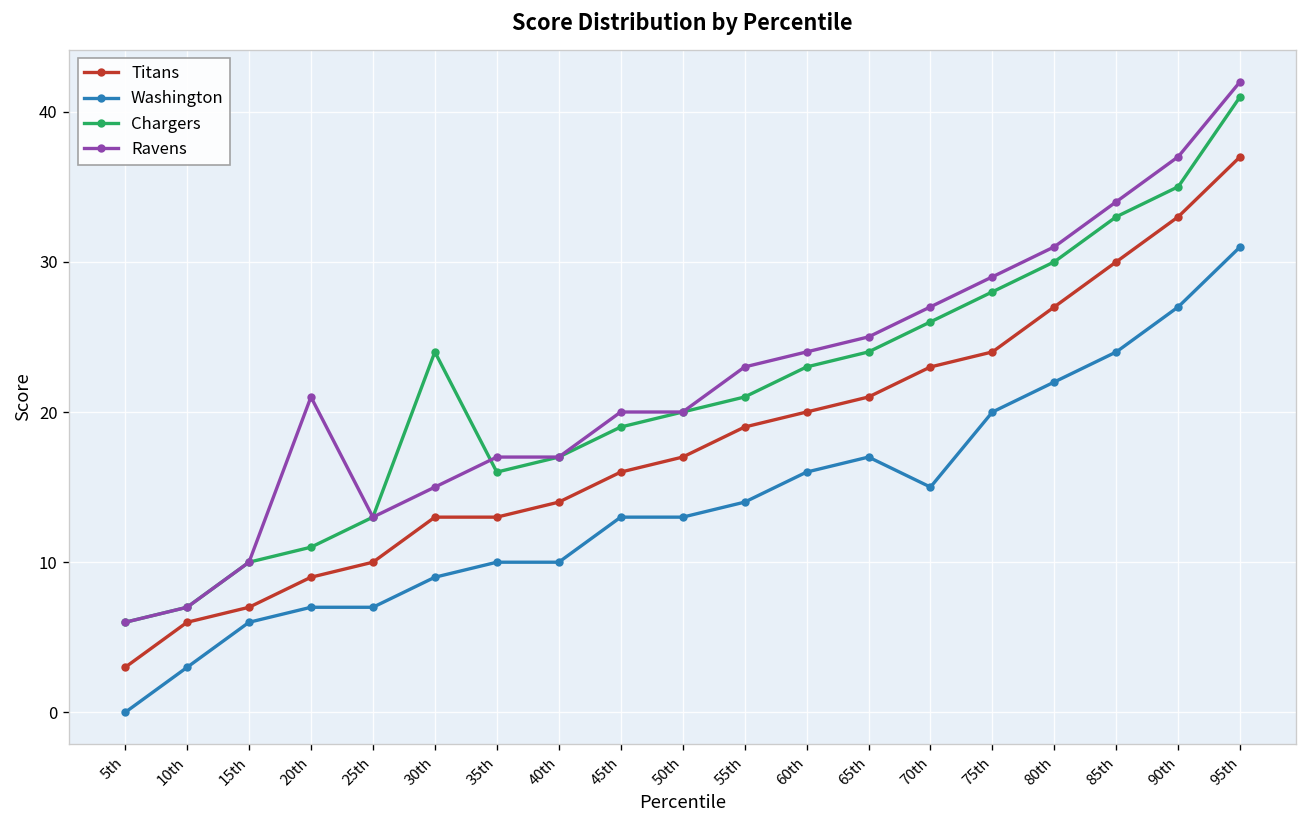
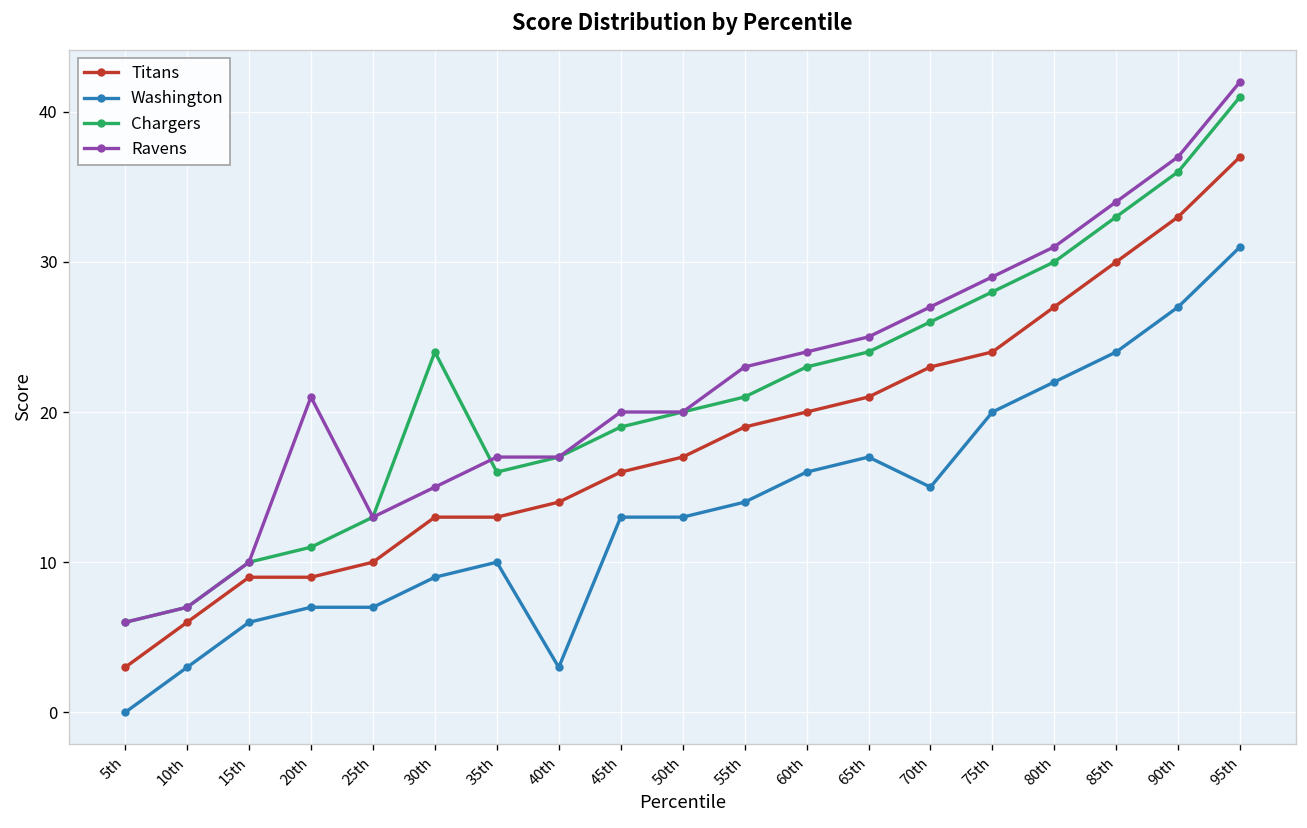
  {
    "Titans": {
      "5th": 3,
      "10th": 6,
-     "15th": 7,
+     "15th": 9,
      "20th": 9,
      "25th": 10,
      "30th": 13,
      "35th": 13,
      "40th": 14,
      "45th": 16,
      "50th": 17,
      "55th": 19,
      "60th": 20,
      "65th": 21,
      "70th": 23,
      "75th": 24,
      "80th": 27,
      "85th": 30,
      "90th": 33,
      "95th": 37
    },
    "Washington": {
      "5th": 0,
      "10th": 3,
      "15th": 6,
      "20th": 7,
      "25th": 7,
      "30th": 9,
      "35th": 10,
-     "40th": 10,
+     "40th": 3,
      "45th": 13,
      "50th": 13,
      "55th": 14,
      "60th": 16,
      "65th": 17,
      "70th": 15,
      "75th": 20,
      "80th": 22,
      "85th": 24,
      "90th": 27,
      "95th": 31
    },
    "Chargers": {
      "20th": 11,
      "30th": 24,
      "35th": 16,
      "45th": 19,
      "55th": 21,
      "60th": 23,
      "65th": 24,
      "70th": 26,
      "75th": 28,
      "80th": 30,
      "85th": 33,
-     "90th": 35,
+     "90th": 36,
      "95th": 41
    },
    "Ravens": {
      "20th": 21,
      "30th": 15,
      "35th": 17,
      "45th": 20,
      "55th": 23,
      "60th": 24,
      "65th": 25,
      "70th": 27,
      "75th": 29,
      "80th": 31,
      "85th": 34,
      "90th": 37,
      "95th": 42
    }
  }
